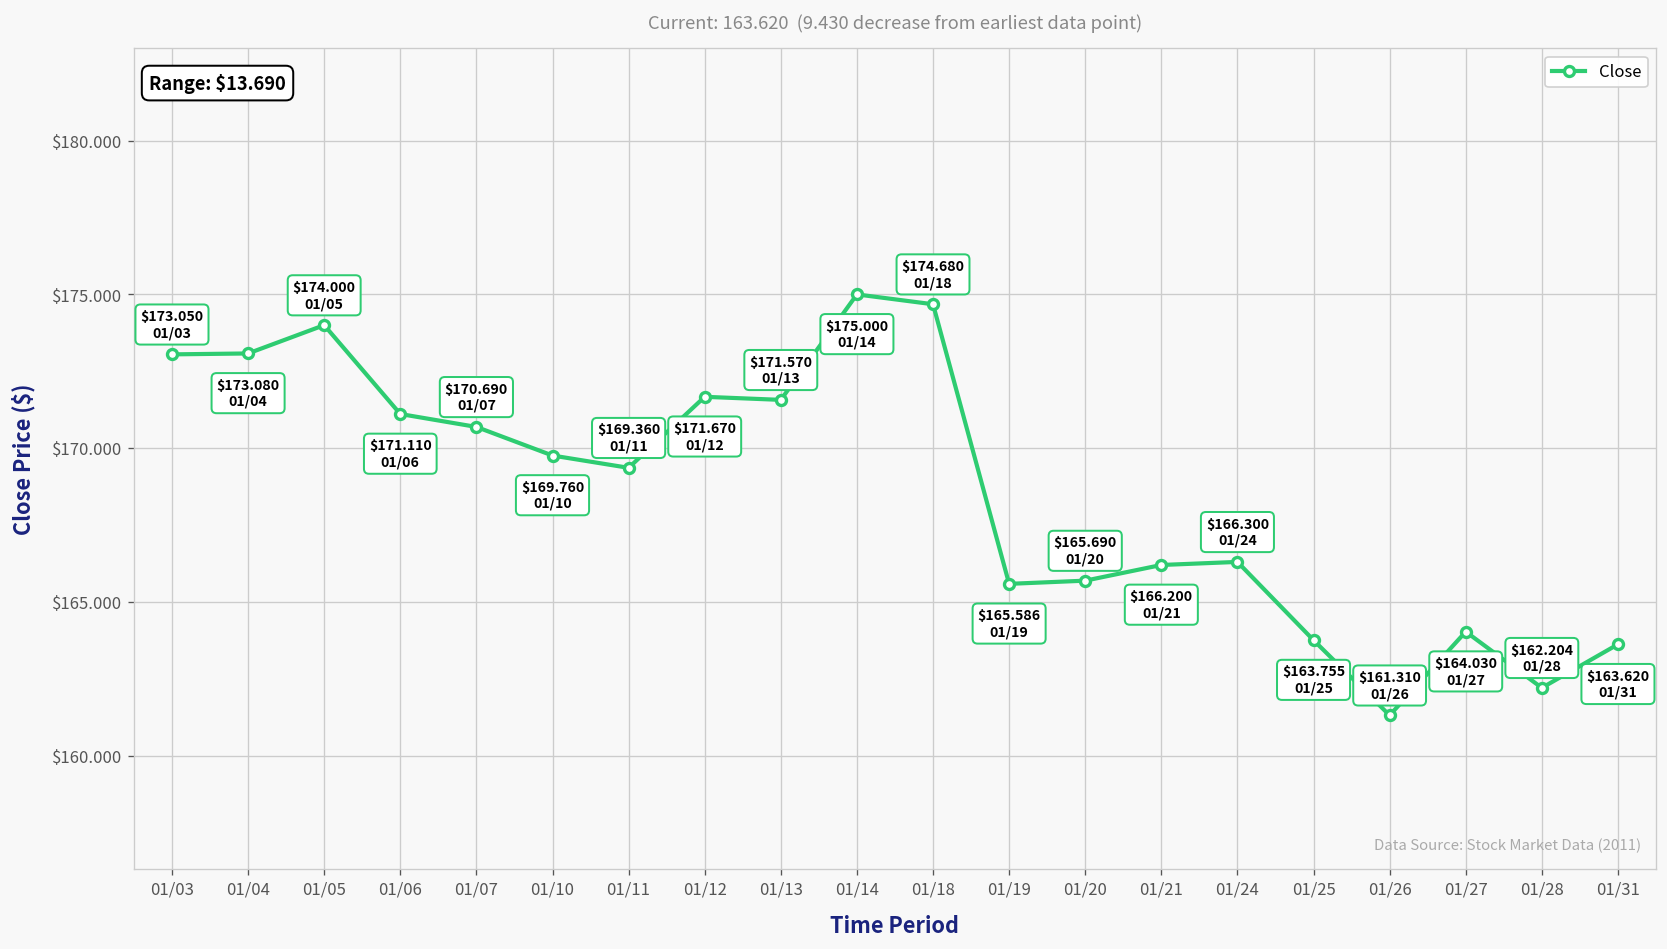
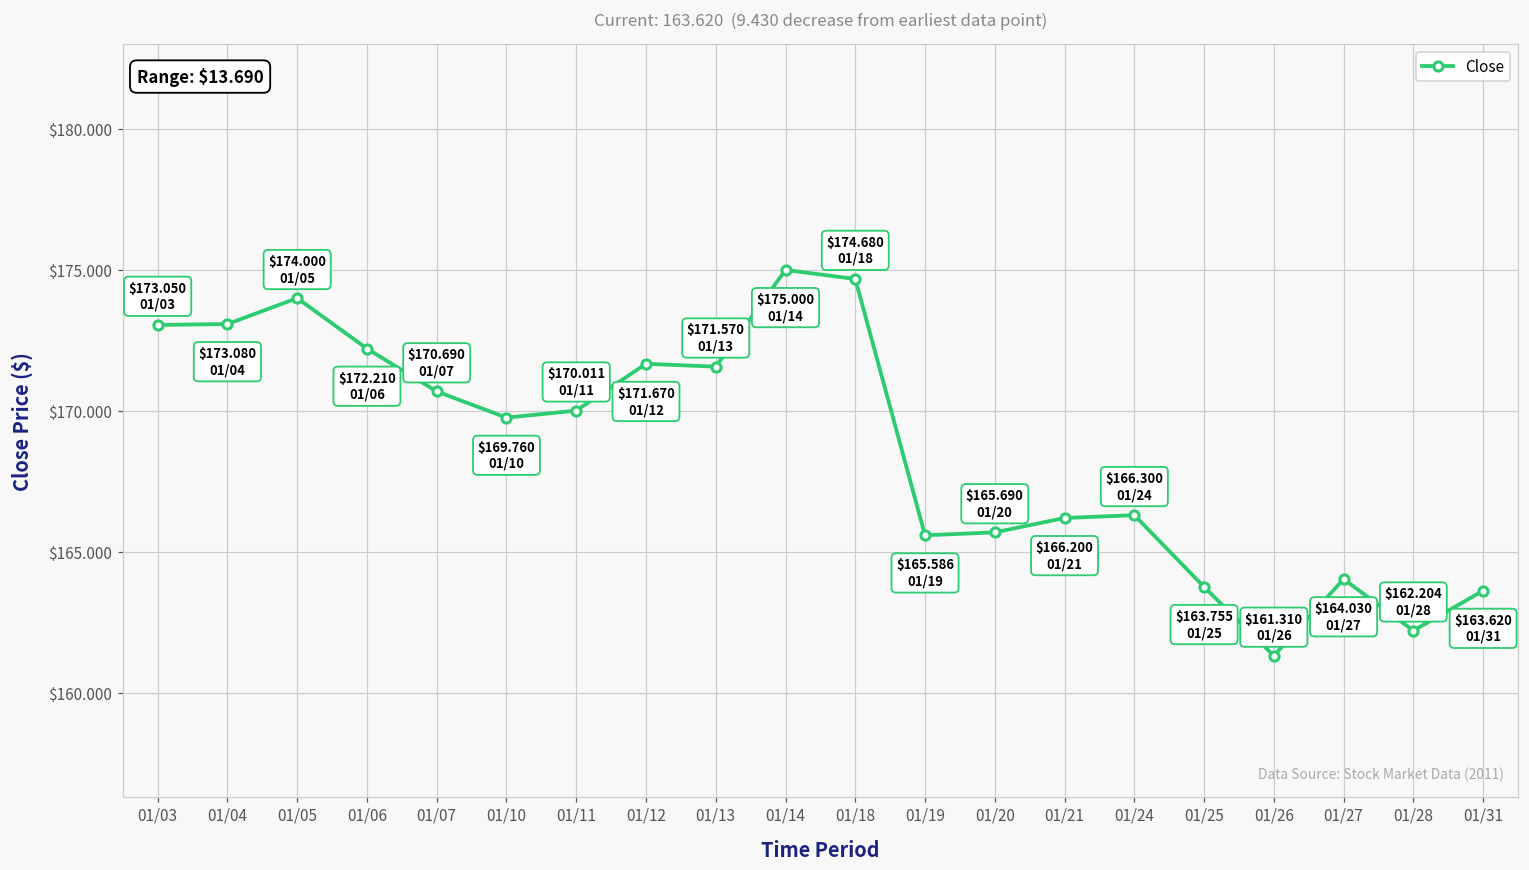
  {
-   "01/06": "$171.110",
-   "01/11": "$169.360"
+   "01/06": "$172.210",
+   "01/11": "$170.011"
  }
